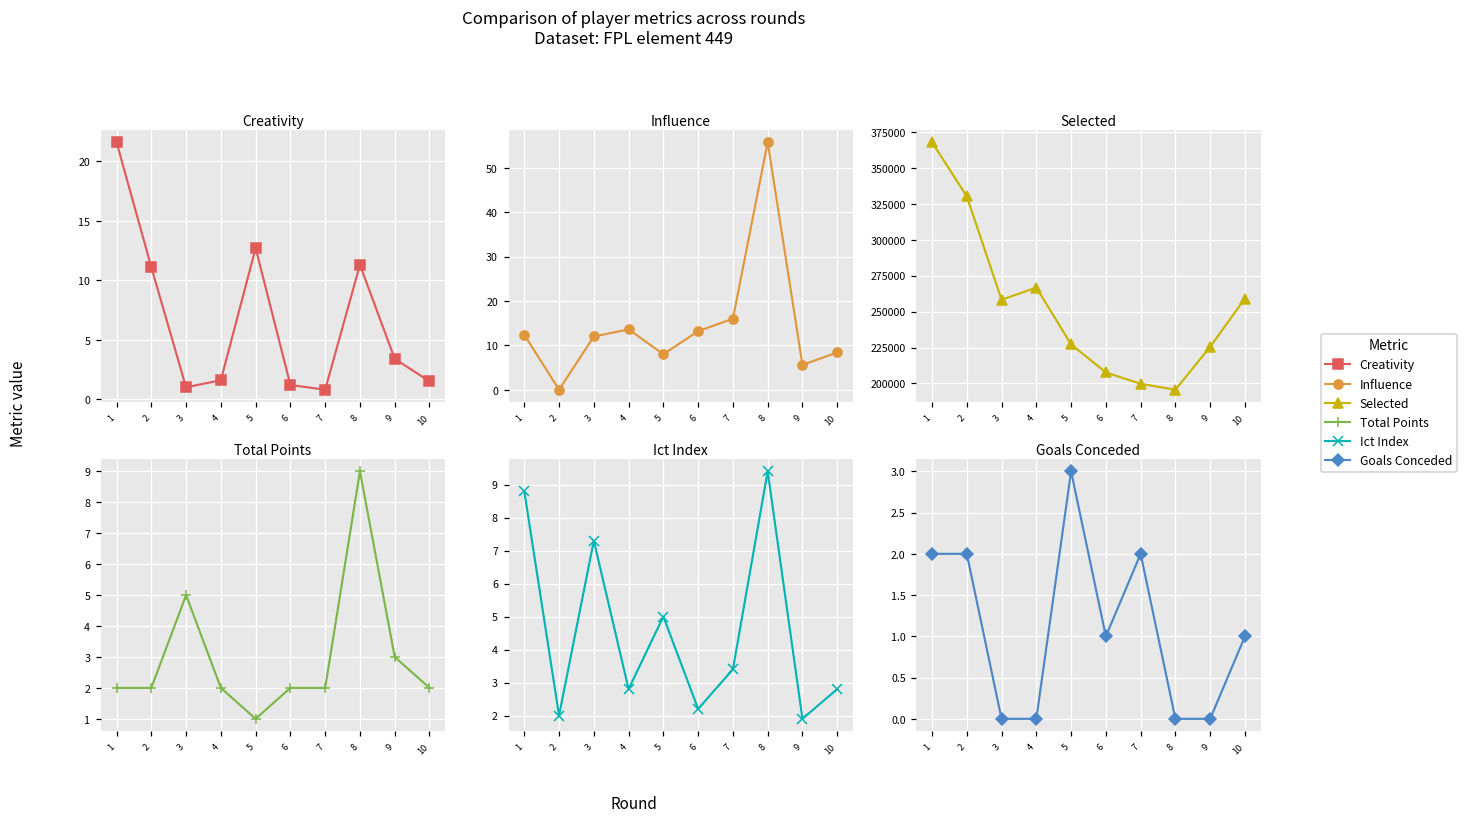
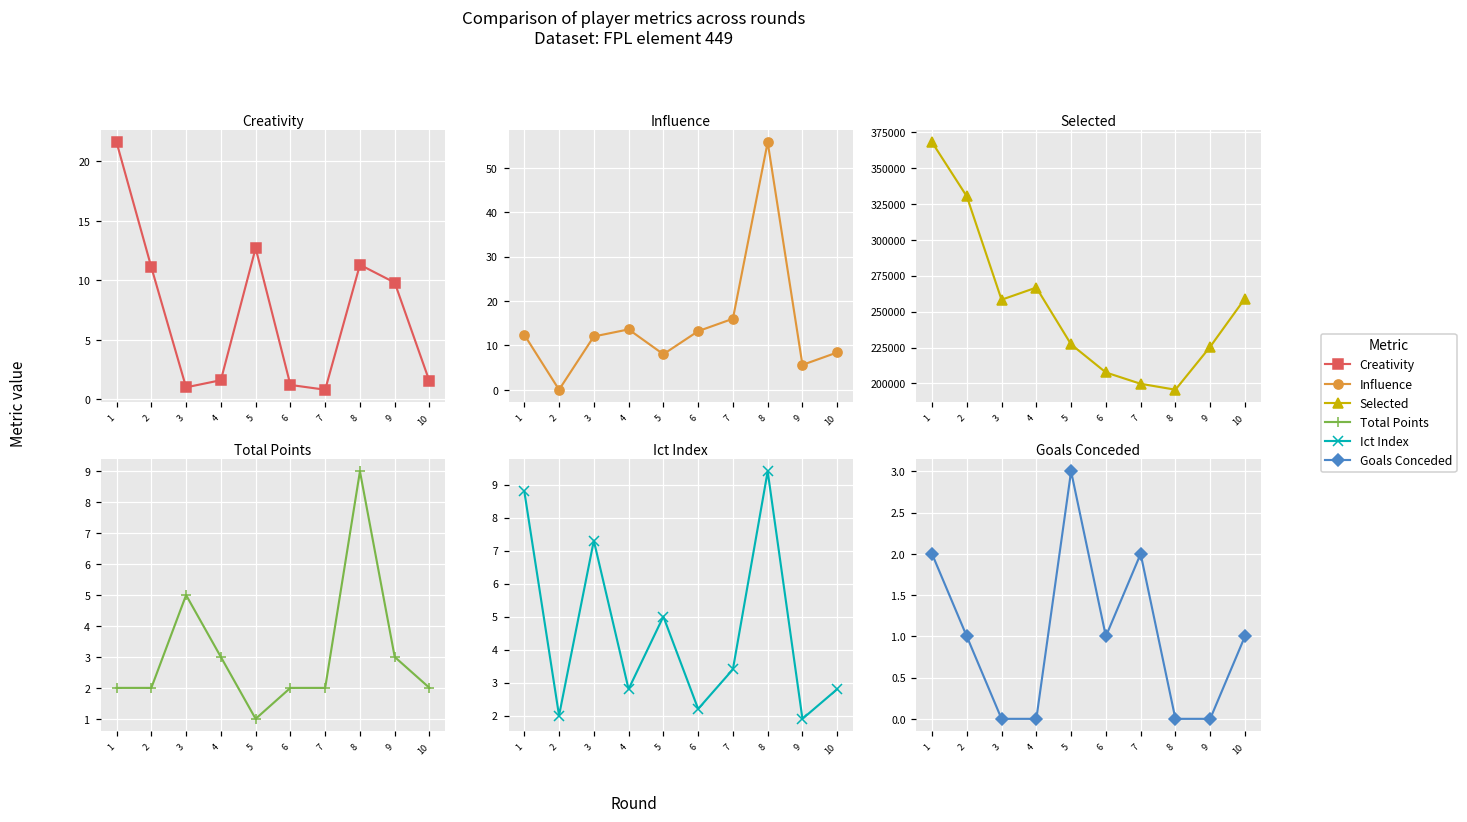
  {
    "Creativity": {
      "1": 21.6,
      "2": 11.1,
      "3": 1.0,
      "4": 1.6,
      "5": 12.7,
      "6": 1.2,
      "7": 0.8,
      "8": 11.3,
-     "9": 3.4,
+     "9": 9.8,
      "10": 1.5
    },
    "Influence": {
      "1": 12,
      "2": 0,
      "3": 12,
      "4": 14,
      "5": 8,
      "6": 13,
      "7": 16,
      "8": 56,
      "9": 6,
      "10": 8
    },
    "Selected": {
      "1": 368000,
      "2": 330000,
      "3": 258000,
      "4": 267000,
      "5": 227000,
      "6": 208000,
      "7": 200000,
      "8": 196000,
      "9": 226000,
      "10": 259000
    },
    "Total Points": {
      "1": 2,
      "2": 2,
      "3": 5,
-     "4": 2,
+     "4": 3,
      "5": 1,
      "6": 2,
      "7": 2,
      "8": 9,
      "9": 3,
      "10": 2
    },
    "Ict Index": {
      "1": 8.8,
      "2": 2.0,
      "3": 7.3,
      "4": 2.8,
      "5": 5.0,
      "6": 2.2,
      "7": 3.4,
      "8": 9.4,
      "9": 1.9,
      "10": 2.8
    },
    "Goals Conceded": {
      "1": 2,
-     "2": 2,
+     "2": 1,
      "3": 0,
      "4": 0,
      "5": 3,
      "6": 1,
      "7": 2,
      "8": 0,
      "9": 0,
      "10": 1
    }
  }
